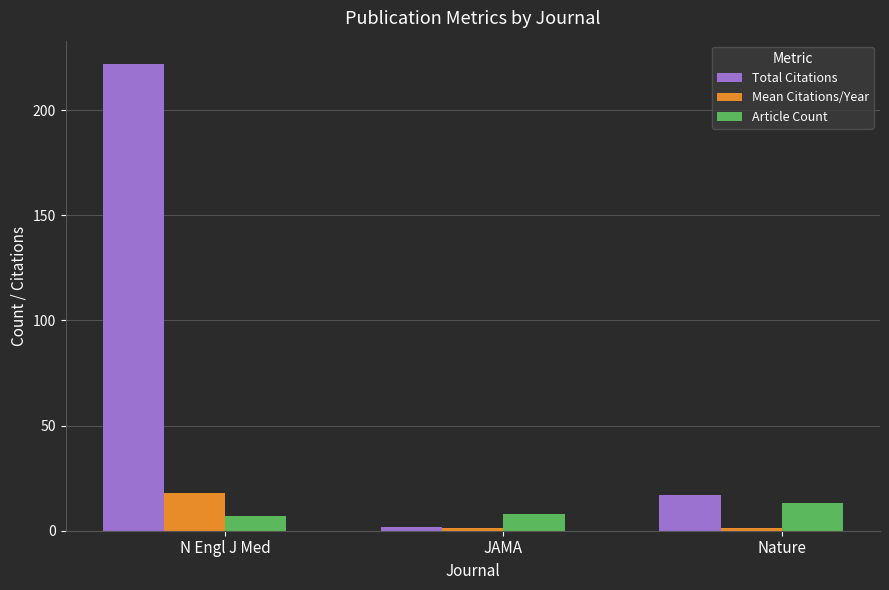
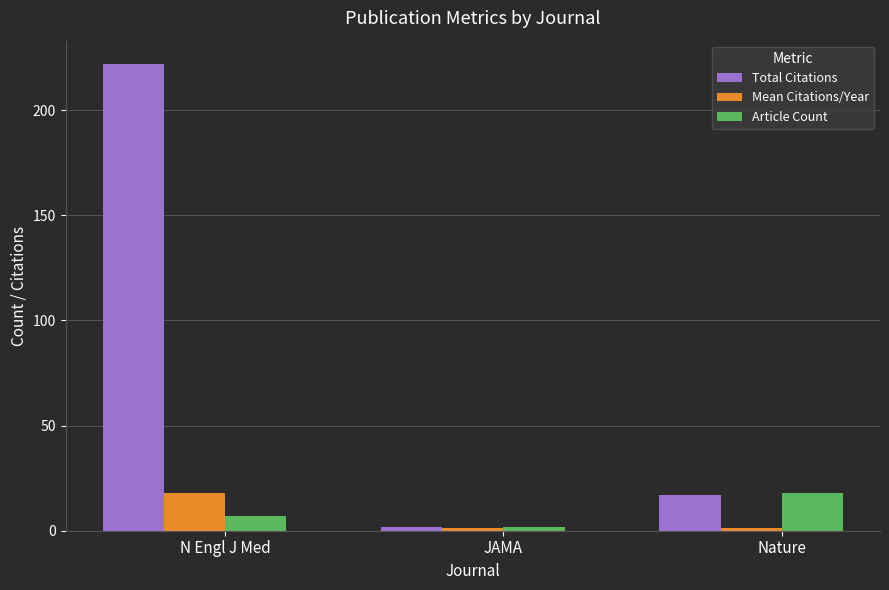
  {
    "Total Citations": {
      "N Engl J Med": 222,
      "JAMA": 2,
      "Nature": 17
    },
    "Mean Citations/Year": {
      "N Engl J Med": 18
    },
    "Article Count": {
      "N Engl J Med": 7,
-     "JAMA": 8,
-     "Nature": 13
+     "JAMA": 2,
+     "Nature": 18
    }
  }
